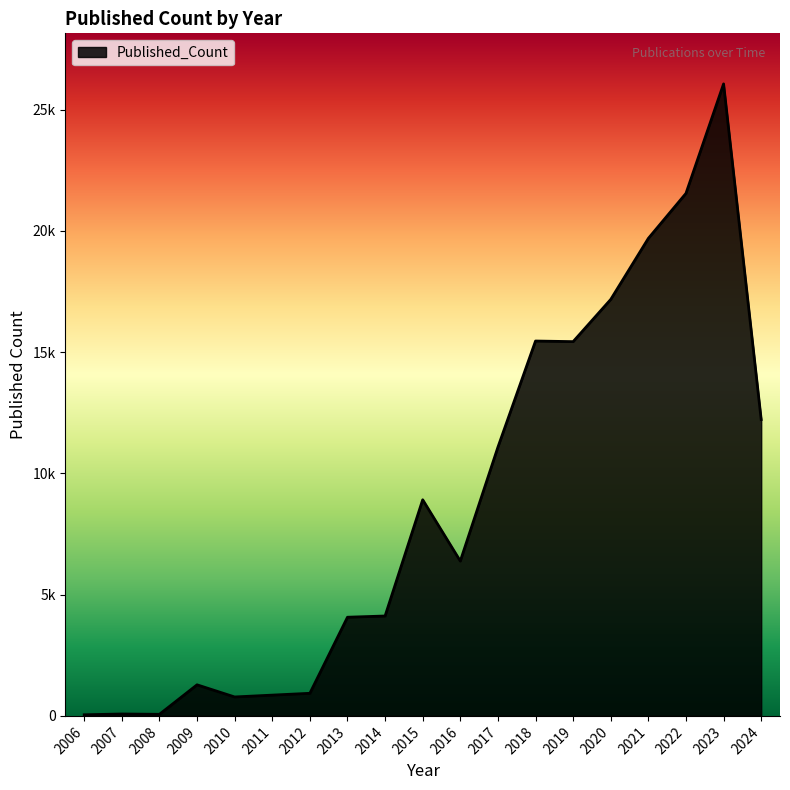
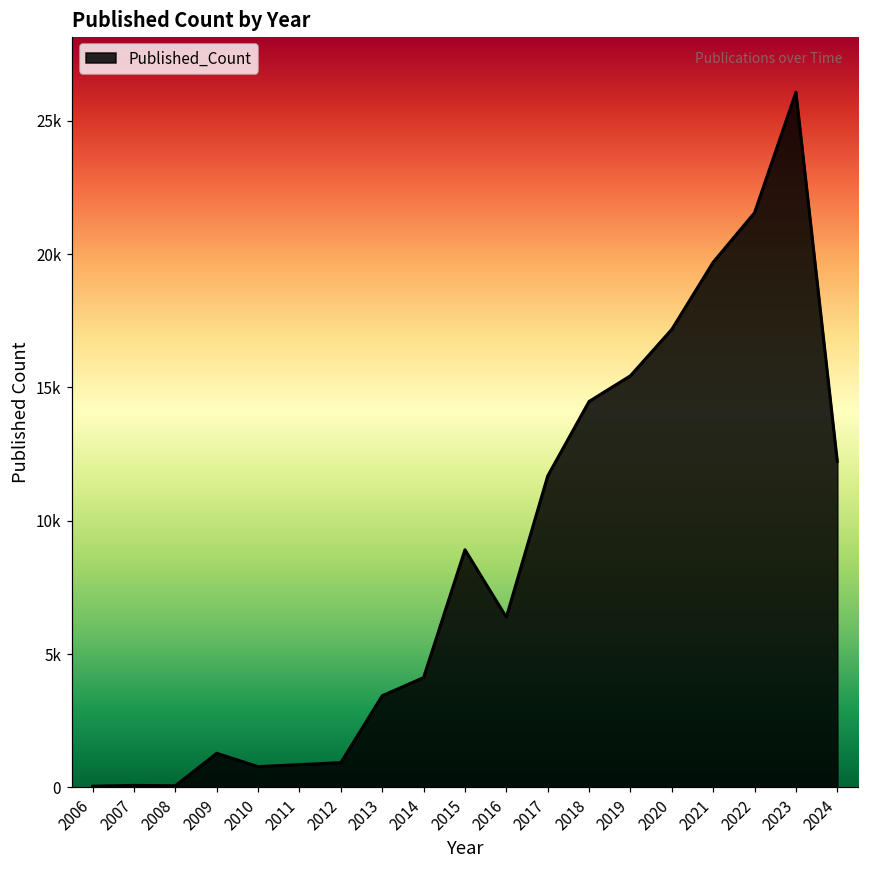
  {
    "2006": 0,
    "2007": 100,
    "2008": 100,
    "2009": 1300,
    "2010": 800,
    "2011": 900,
    "2012": 900,
-   "2013": 4100,
+   "2013": 3400,
    "2014": 4100,
    "2015": 8900,
    "2016": 6400,
-   "2017": 11100,
-   "2018": 15500,
+   "2017": 11700,
+   "2018": 14500,
    "2019": 15400,
    "2020": 17200,
    "2021": 19700,
    "2022": 21500,
    "2023": 26100,
    "2024": 12200
  }
